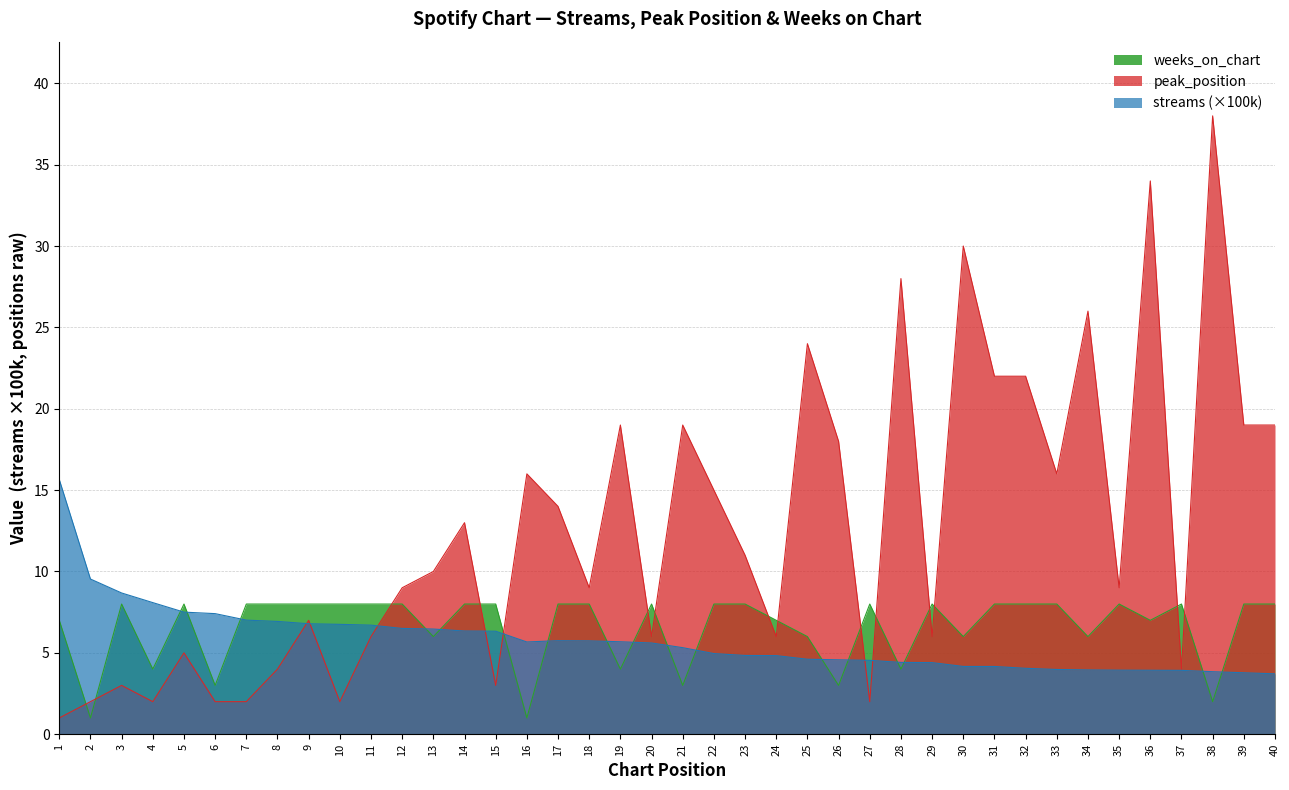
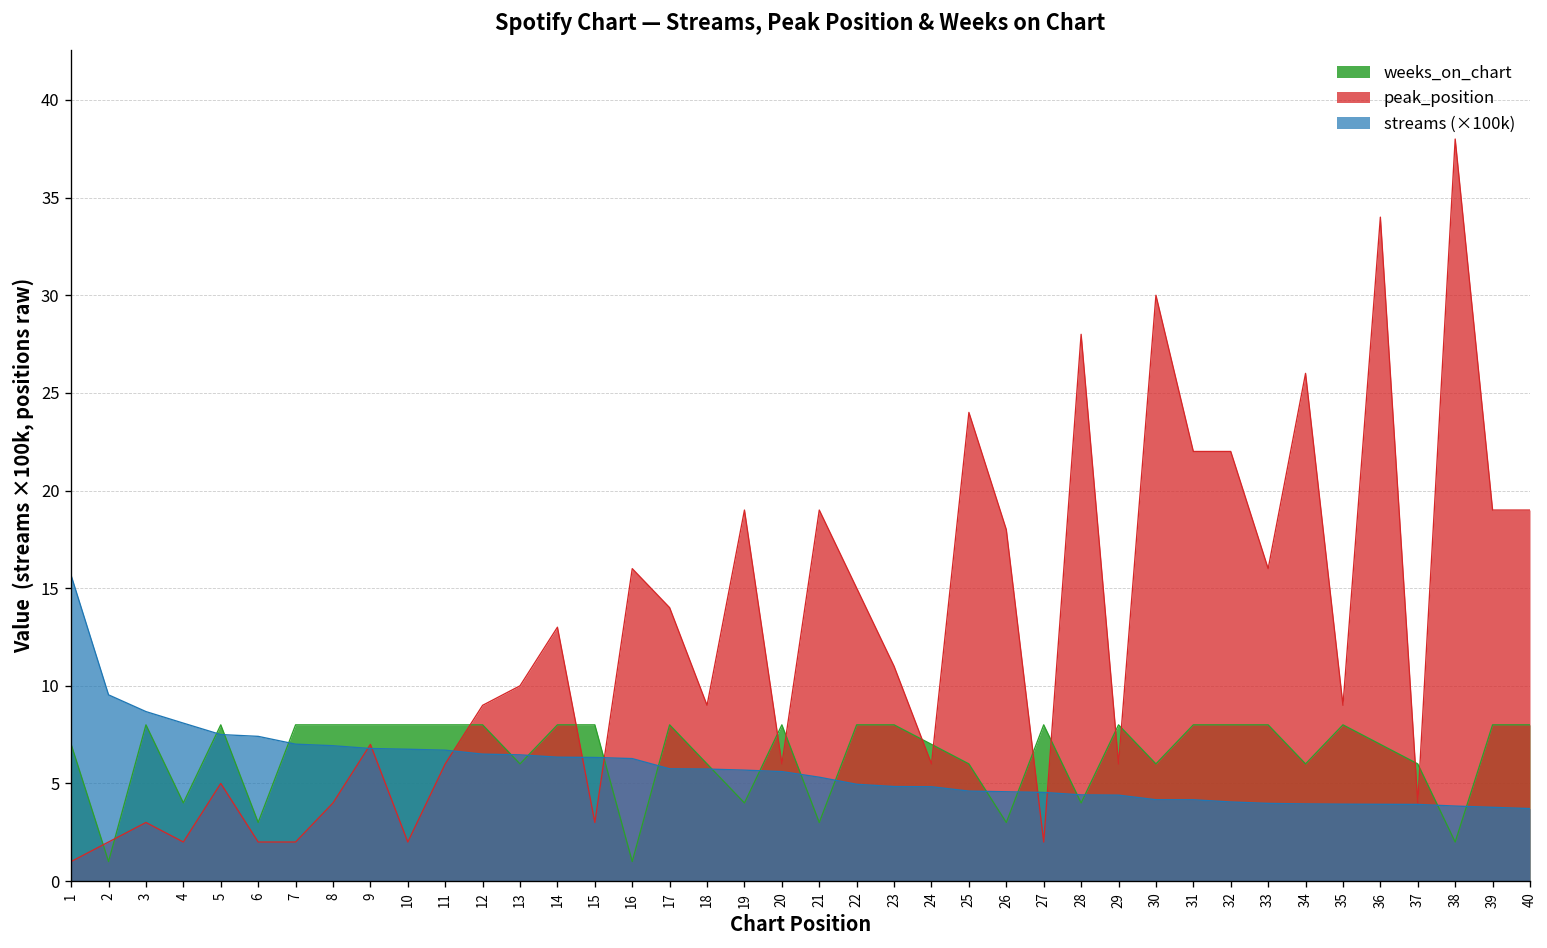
  {
    "weeks_on_chart": {
      "1": 7,
      "2": 1,
      "3": 8,
      "4": 4,
      "5": 8,
      "6": 3,
      "7": 8,
      "8": 8,
      "9": 8,
      "10": 8,
      "11": 8,
      "12": 8,
      "13": 6,
      "14": 8,
      "15": 8,
      "16": 1,
      "17": 8,
-     "18": 8,
+     "18": 6,
      "19": 4,
      "20": 8,
      "21": 3,
      "22": 8,
      "23": 8,
      "24": 7,
      "25": 6,
      "26": 3,
      "27": 8,
      "28": 4,
      "29": 8,
      "30": 6,
      "31": 8,
      "32": 8,
      "33": 8,
      "34": 6,
      "35": 8,
      "36": 7,
-     "37": 8,
+     "37": 6,
      "38": 2,
      "39": 8,
      "40": 8
    },
    "peak_position": {
      "1": 1.0,
      "2": 2.0,
      "3": 3.0,
      "4": 2.0,
      "5": 5.0,
      "6": 2.0,
      "7": 2.0,
      "8": 4.0,
      "9": 7.0,
      "10": 2.0,
      "11": 6.0,
      "12": 9.0,
      "13": 10.0,
      "14": 13.0,
      "15": 3.0,
      "16": 16.0,
      "17": 14.0,
      "18": 9.0,
      "19": 19.0,
      "20": 6.0,
      "21": 19.0,
      "22": 15.0,
      "23": 11.0,
      "24": 6.0,
      "25": 24.0,
      "26": 18.0,
      "27": 2.0,
      "28": 28.0,
      "29": 6.0,
      "30": 30.0,
      "31": 22.0,
      "32": 22.0,
      "33": 16.0,
      "34": 26.0,
      "35": 9.0,
      "36": 34.0,
      "38": 38.0,
      "39": 19.0,
      "40": 19.0
    },
    "streams (×100k)": {
      "1": 15.6,
      "2": 9.5,
      "3": 8.7,
      "4": 8.1,
      "5": 7.5,
      "6": 7.4,
      "7": 7.0,
      "8": 6.9,
      "9": 6.8,
      "10": 6.8,
      "11": 6.7,
      "12": 6.5,
      "13": 6.5,
      "14": 6.3,
      "15": 6.3,
-     "16": 5.7,
+     "16": 6.3,
      "17": 5.7,
      "18": 5.7,
      "19": 5.7,
      "20": 5.6,
      "21": 5.3,
      "22": 5.0,
      "23": 4.8,
      "24": 4.8,
      "25": 4.6,
      "26": 4.6,
      "27": 4.5,
      "28": 4.4,
      "29": 4.4,
      "30": 4.2,
      "31": 4.2,
      "32": 4.1,
      "33": 4.0,
      "34": 4.0,
      "35": 3.9,
      "36": 3.9,
      "38": 3.8,
      "39": 3.8,
      "40": 3.7
    }
  }
